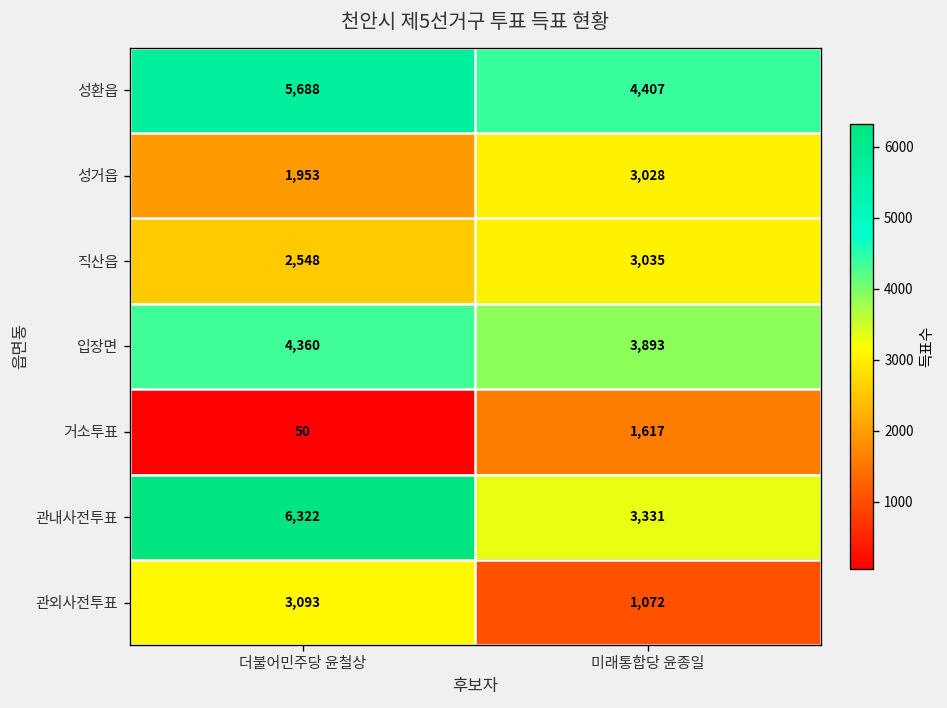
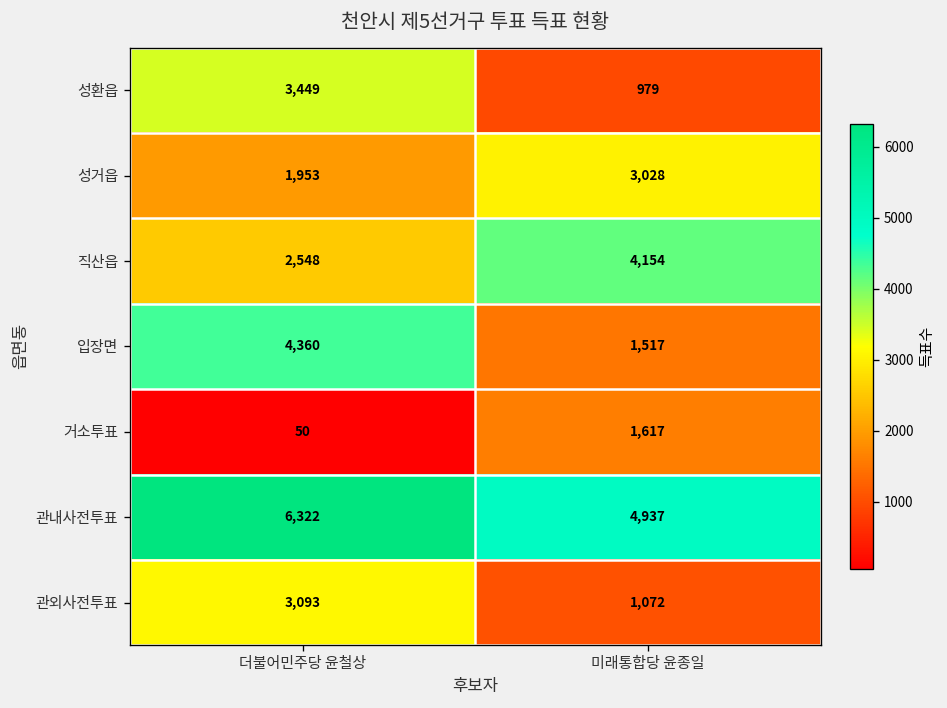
  {
    "성환읍": {
-     "더불어민주당 윤철상": "5,688",
-     "미래통합당 윤종일": "4,407"
+     "더불어민주당 윤철상": "3,449",
+     "미래통합당 윤종일": "979"
    },
    "성거읍": {
      "더불어민주당 윤철상": "1,953",
      "미래통합당 윤종일": "3,028"
    },
    "직산읍": {
      "더불어민주당 윤철상": "2,548",
-     "미래통합당 윤종일": "3,035"
+     "미래통합당 윤종일": "4,154"
    },
    "입장면": {
      "더불어민주당 윤철상": "4,360",
-     "미래통합당 윤종일": "3,893"
+     "미래통합당 윤종일": "1,517"
    },
    "거소투표": {
      "더불어민주당 윤철상": "50",
      "미래통합당 윤종일": "1,617"
    },
    "관내사전투표": {
      "더불어민주당 윤철상": "6,322",
-     "미래통합당 윤종일": "3,331"
+     "미래통합당 윤종일": "4,937"
    },
    "관외사전투표": {
      "더불어민주당 윤철상": "3,093",
      "미래통합당 윤종일": "1,072"
    }
  }
